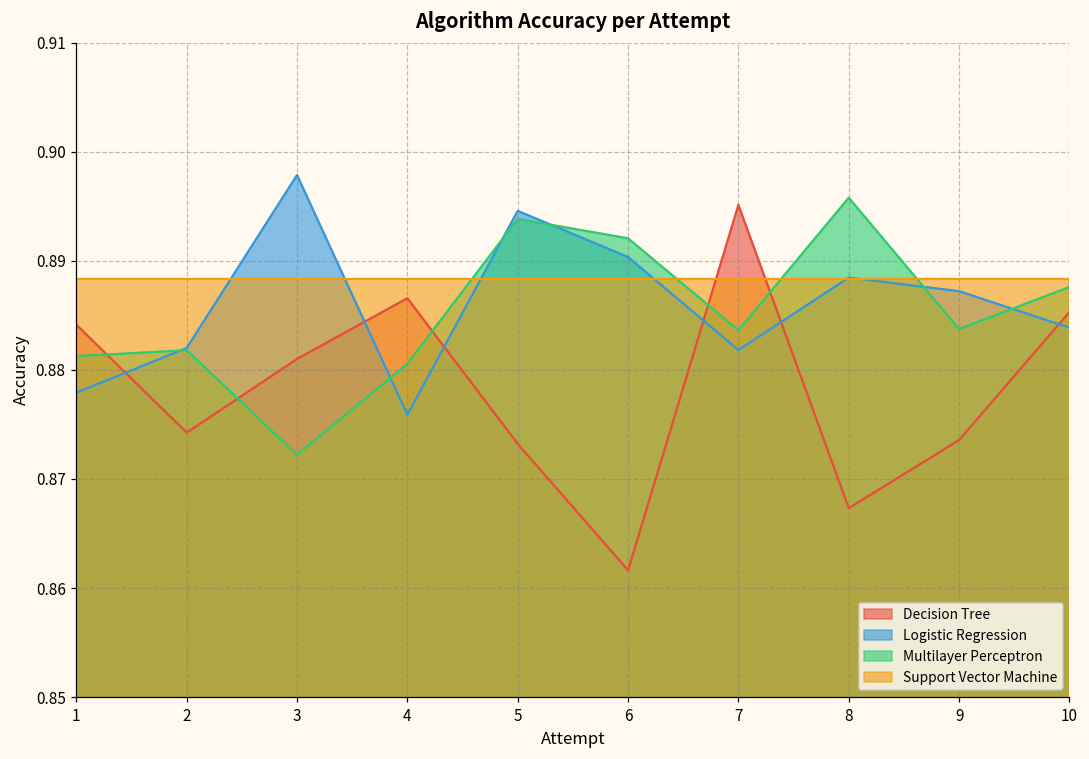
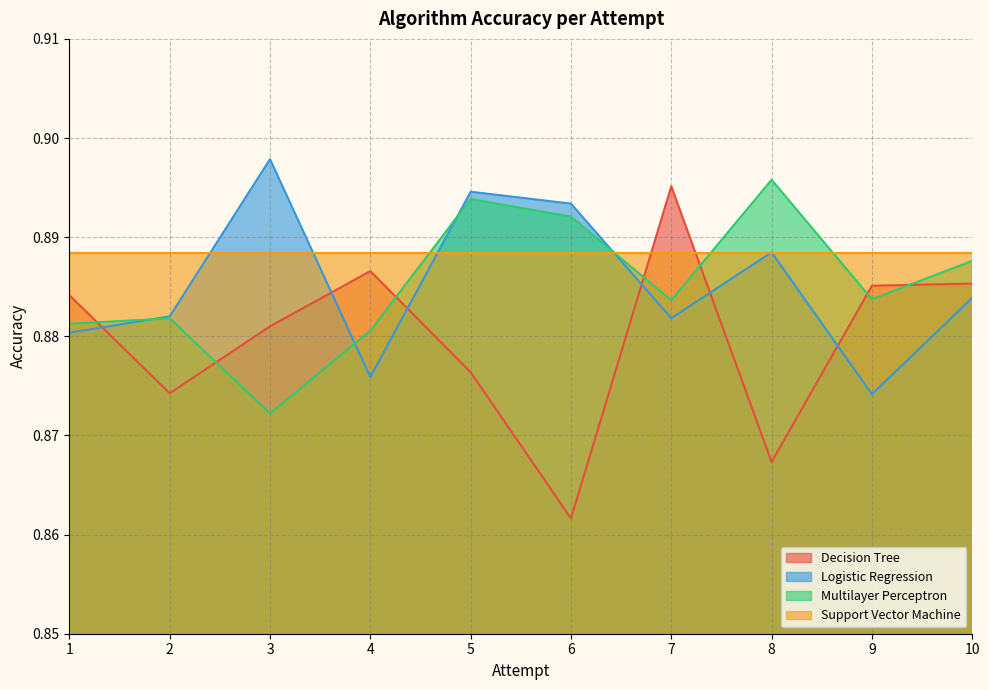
  {
    "Decision Tree": {
      "1": 0.884,
      "2": 0.874,
      "3": 0.881,
      "4": 0.887,
-     "5": 0.873,
+     "5": 0.876,
      "6": 0.862,
      "7": 0.895,
      "8": 0.867,
-     "9": 0.874,
+     "9": 0.885,
      "10": 0.885
    },
    "Logistic Regression": {
-     "1": 0.878,
+     "1": 0.880,
      "3": 0.898,
      "4": 0.876,
      "5": 0.895,
-     "6": 0.890,
+     "6": 0.893,
      "7": 0.882,
-     "9": 0.887,
+     "9": 0.874,
      "10": 0.884
    },
    "Multilayer Perceptron": {
      "1": 0.881,
      "3": 0.872,
      "4": 0.881,
      "5": 0.894,
      "6": 0.892,
      "7": 0.884,
      "8": 0.896,
      "9": 0.884,
      "10": 0.888
    },
    "Support Vector Machine": {
      "1": 0.888,
      "2": 0.888,
      "3": 0.888,
      "4": 0.888,
      "5": 0.888,
      "6": 0.888,
      "7": 0.888,
      "9": 0.888,
      "10": 0.888
    }
  }
